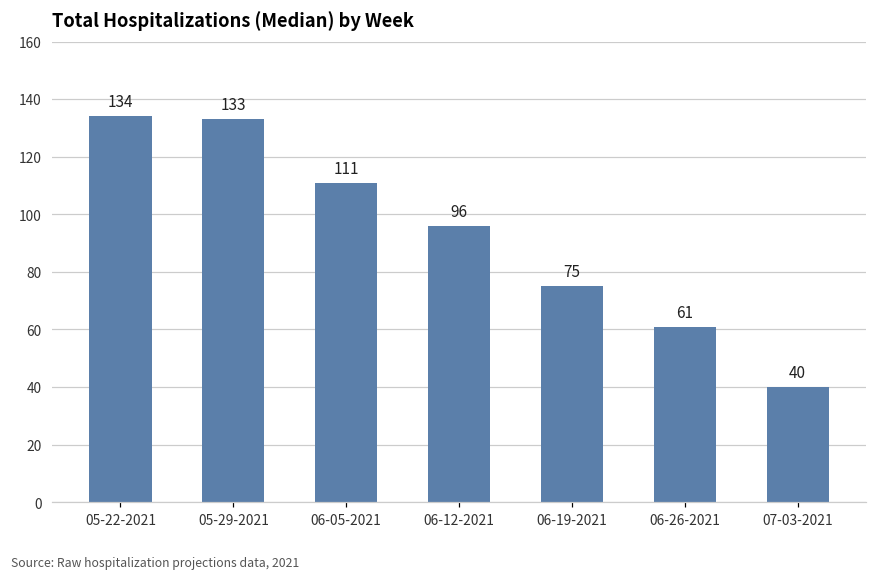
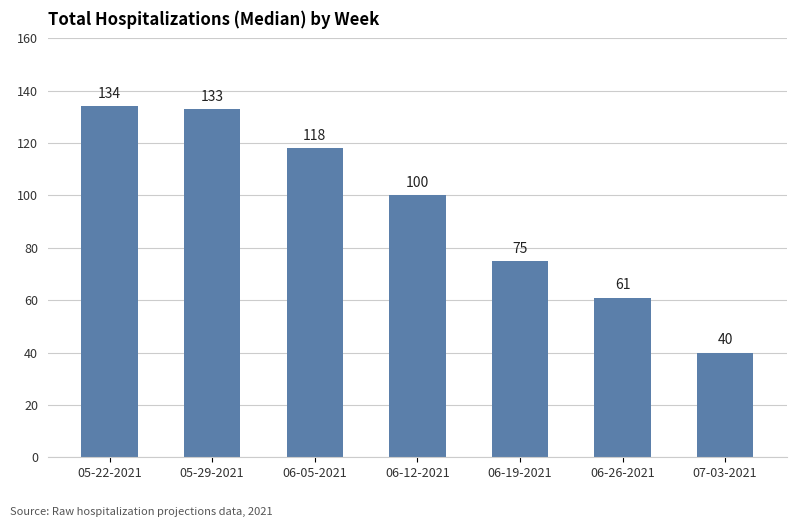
  {
    "05-22-2021": 134,
    "05-29-2021": 133,
-   "06-05-2021": 111,
-   "06-12-2021": 96,
+   "06-05-2021": 118,
+   "06-12-2021": 100,
    "06-19-2021": 75,
    "06-26-2021": 61,
    "07-03-2021": 40
  }
